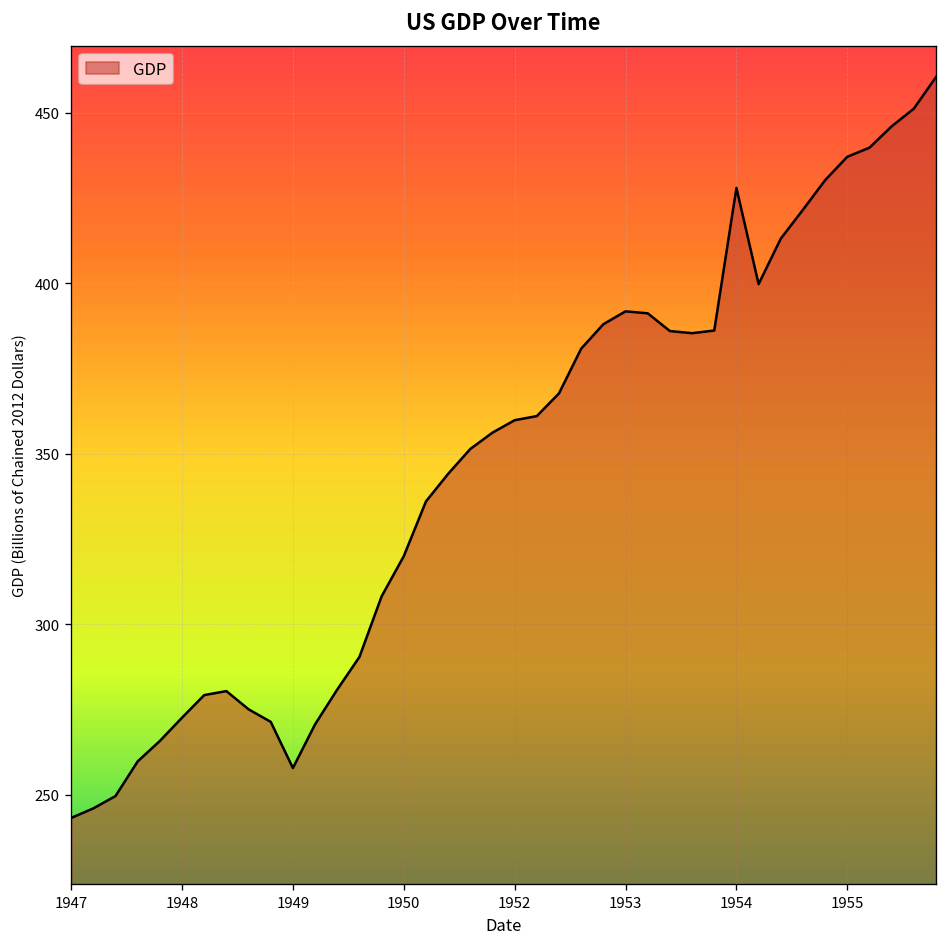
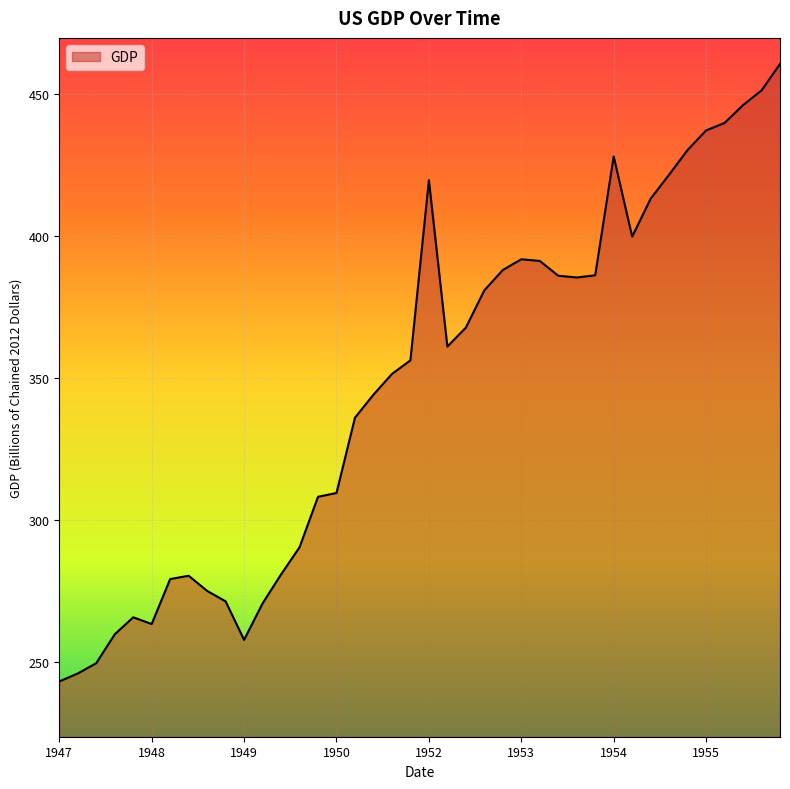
  {
    "1947": 243,
-   "1948": 273,
+   "1948": 263,
    "1949": 258,
-   "1950": 320,
-   "1952": 360,
+   "1950": 309,
+   "1952": 420,
    "1953": 392,
    "1954": 428,
    "1955": 437
  }
